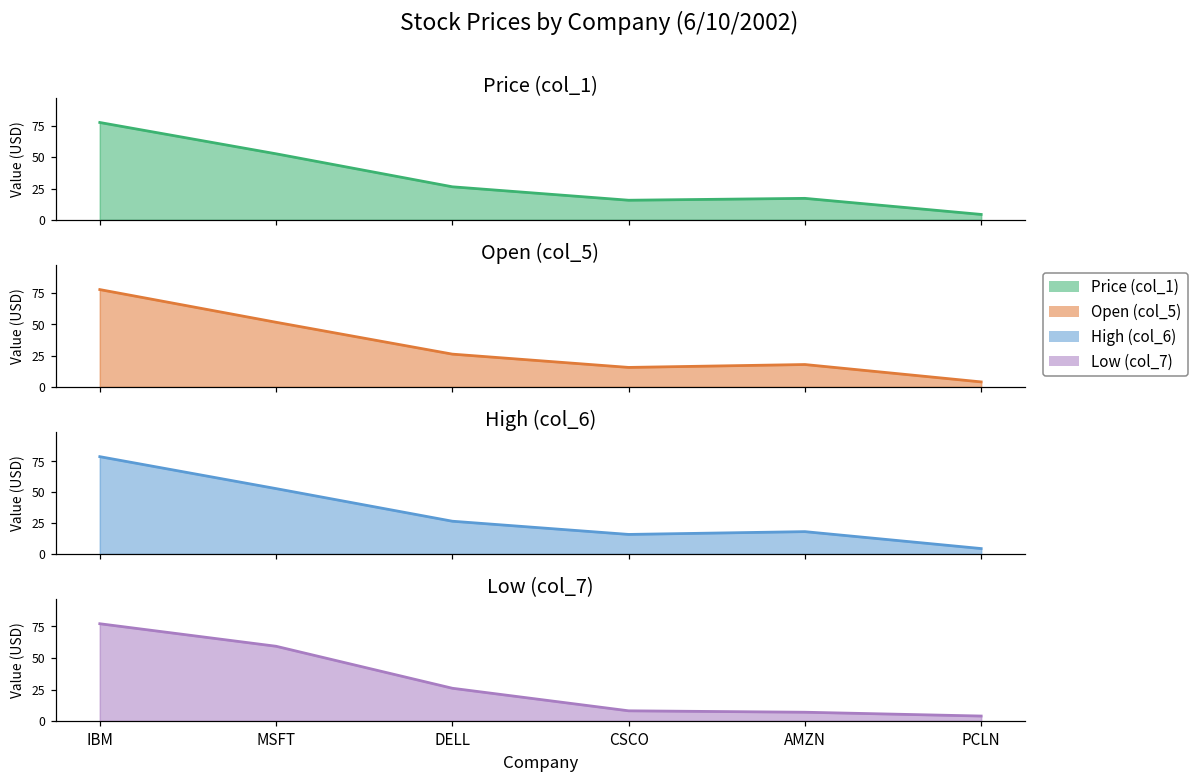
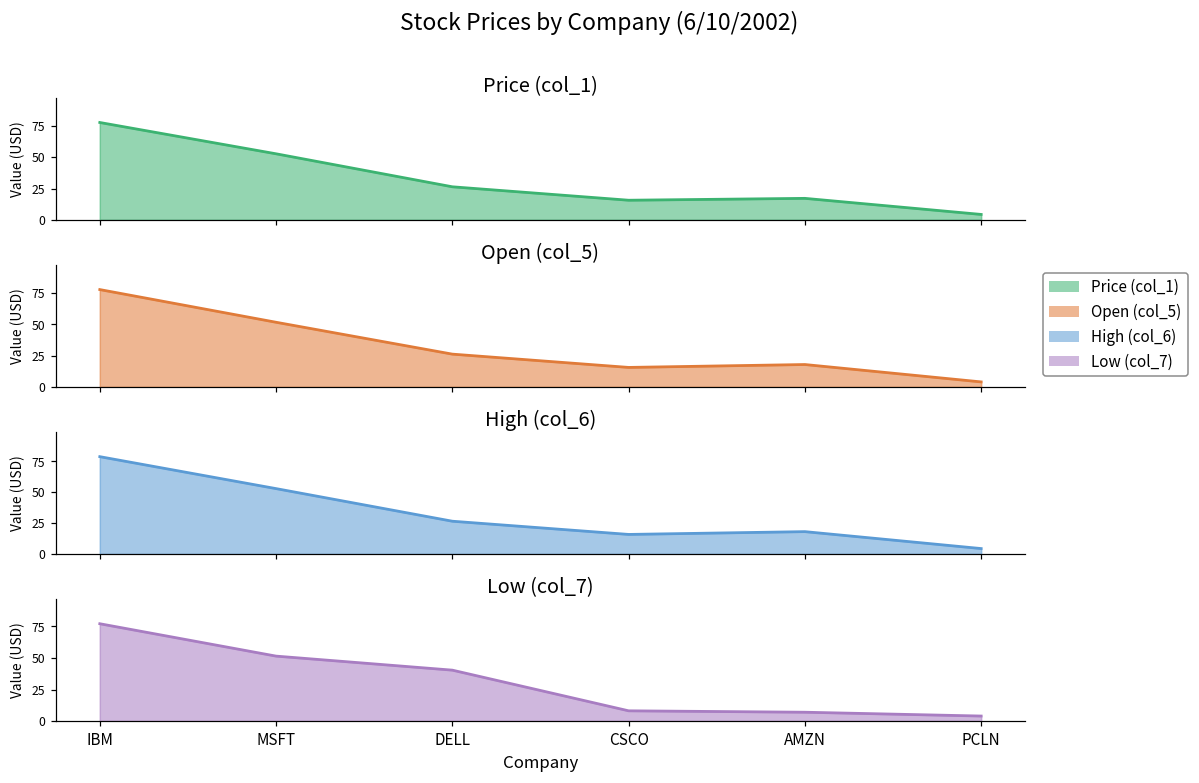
  {
    "Low (col_7)": {
      "IBM": 77,
-     "MSFT": 59,
-     "DELL": 26,
+     "MSFT": 51,
+     "DELL": 40,
      "CSCO": 8,
      "AMZN": 7,
      "PCLN": 4
    }
  }
